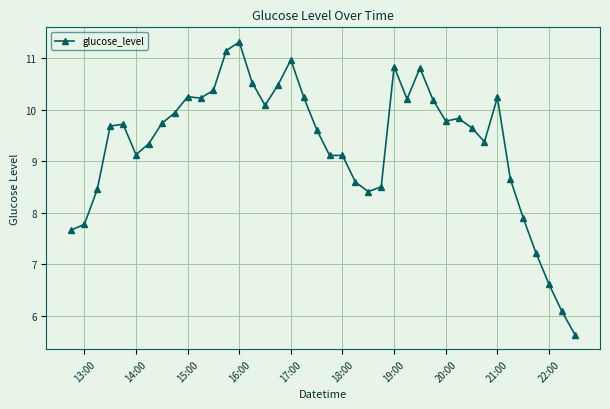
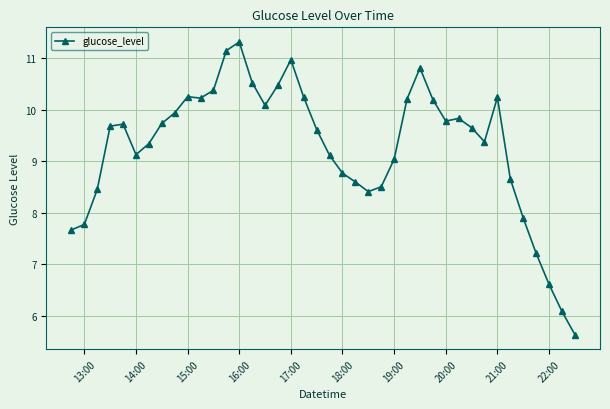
  {
    "13:00": 7.8,
    "14:00": 9.1,
    "15:00": 10.3,
    "16:00": 11.3,
    "17:00": 11.0,
-   "18:00": 9.1,
-   "19:00": 10.8,
+   "18:00": 8.8,
+   "19:00": 9.0,
    "20:00": 9.8,
    "21:00": 10.2,
    "22:00": 6.6
  }
